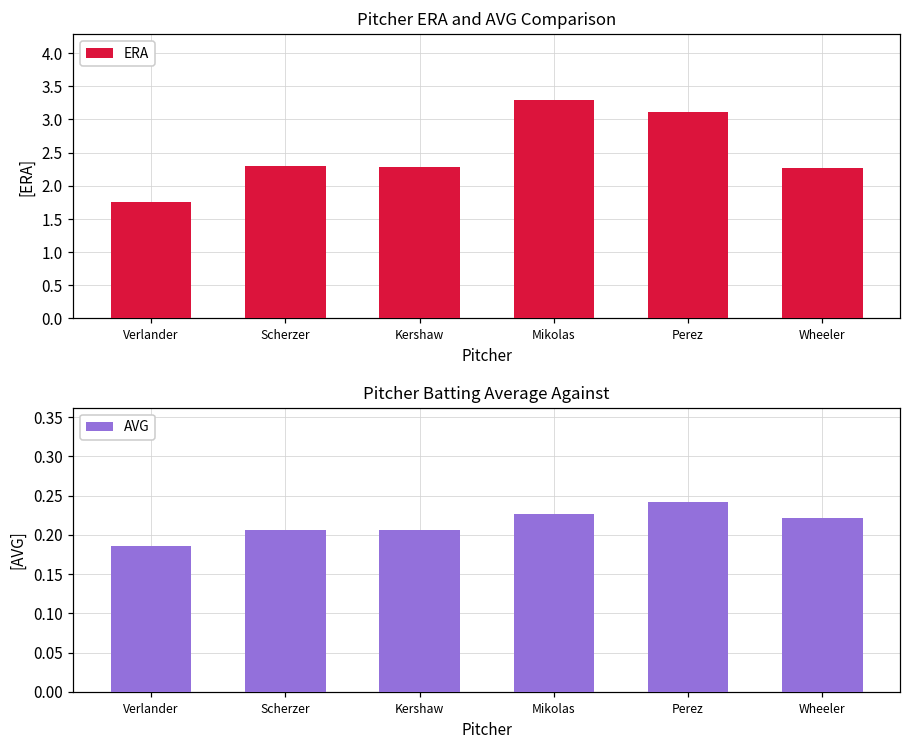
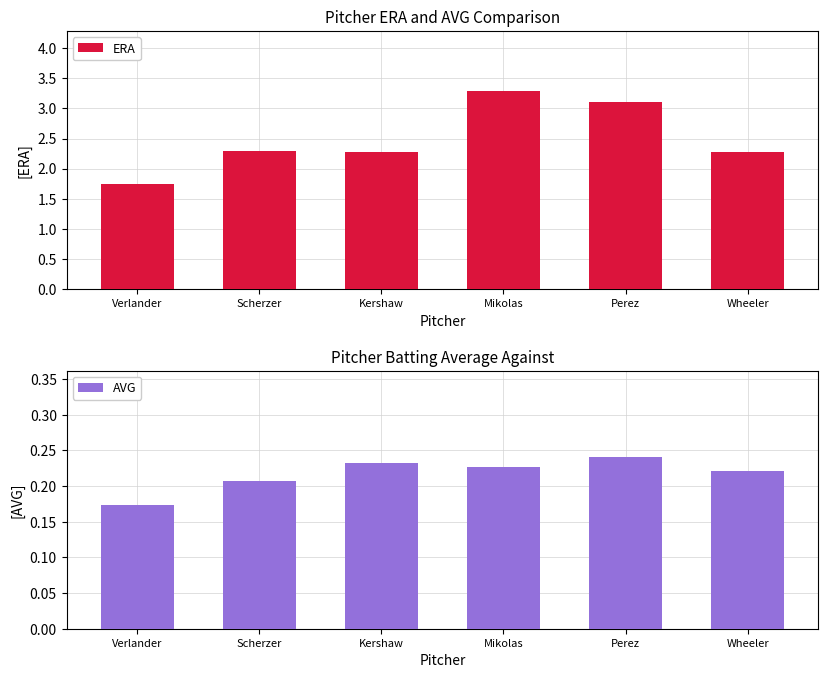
  {
    "Pitcher ERA and AVG Comparison": {
      "Verlander": 1.7,
      "Scherzer": 2.3,
      "Kershaw": 2.3,
      "Mikolas": 3.3,
      "Perez": 3.1,
      "Wheeler": 2.3
    },
    "Pitcher Batting Average Against": {
-     "Verlander": 0.19,
+     "Verlander": 0.17,
      "Scherzer": 0.21,
-     "Kershaw": 0.21,
+     "Kershaw": 0.23,
      "Mikolas": 0.23,
      "Perez": 0.24,
      "Wheeler": 0.22
    }
  }
